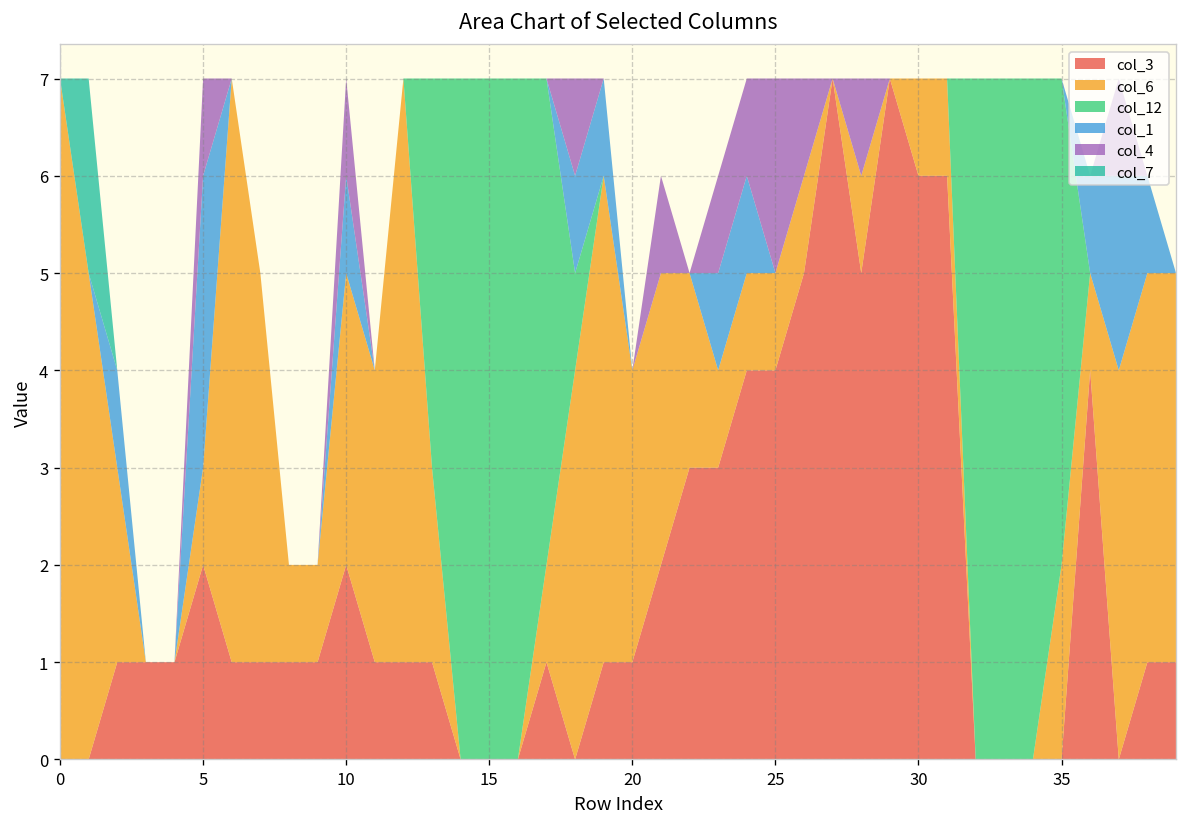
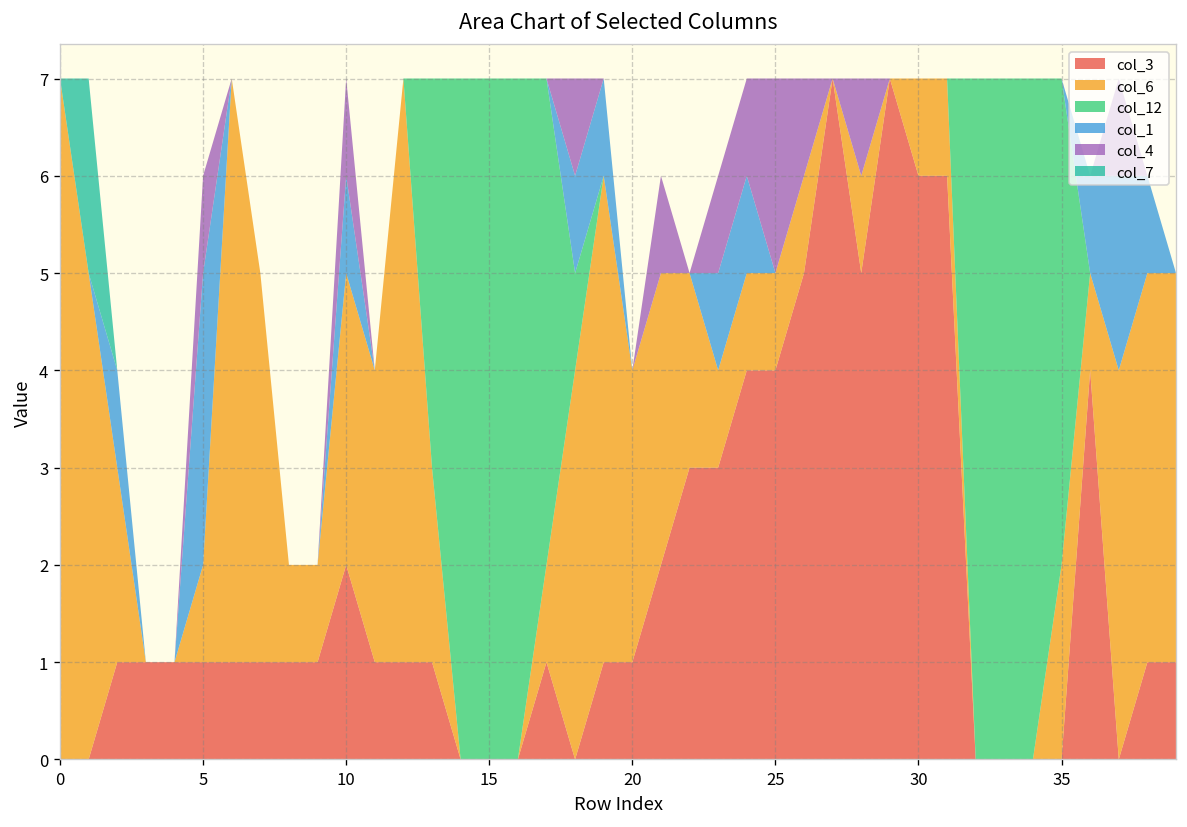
  {
    "col_3": {
      "0": 0,
-     "5": 2,
+     "5": 1,
      "10": 2,
      "20": 1,
      "25": 4,
      "30": 6,
      "35": 0
    }
  }
